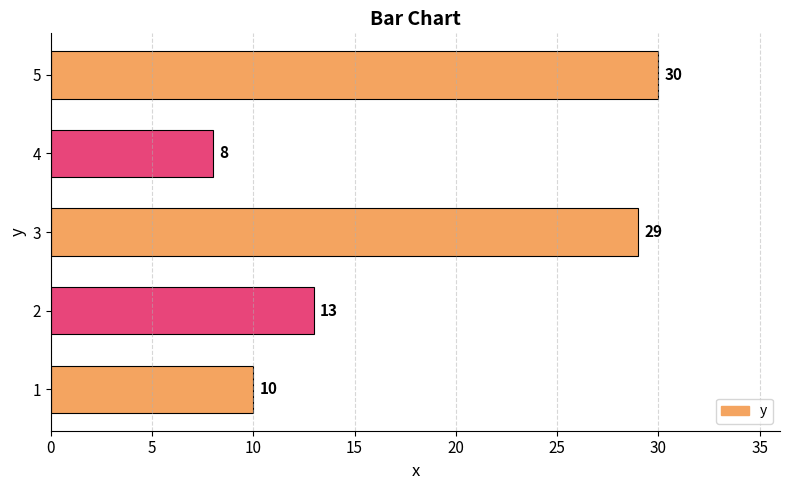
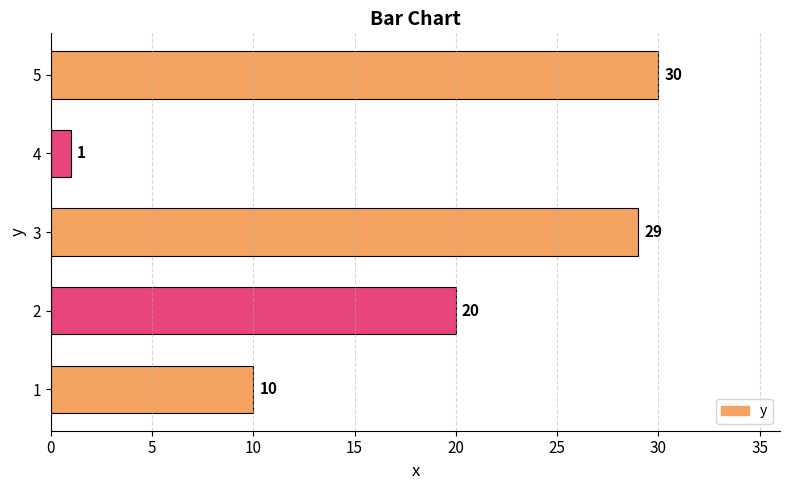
  {
    "5": 30,
-   "4": 8,
+   "4": 1,
    "3": 29,
-   "2": 13,
+   "2": 20,
    "1": 10
  }
